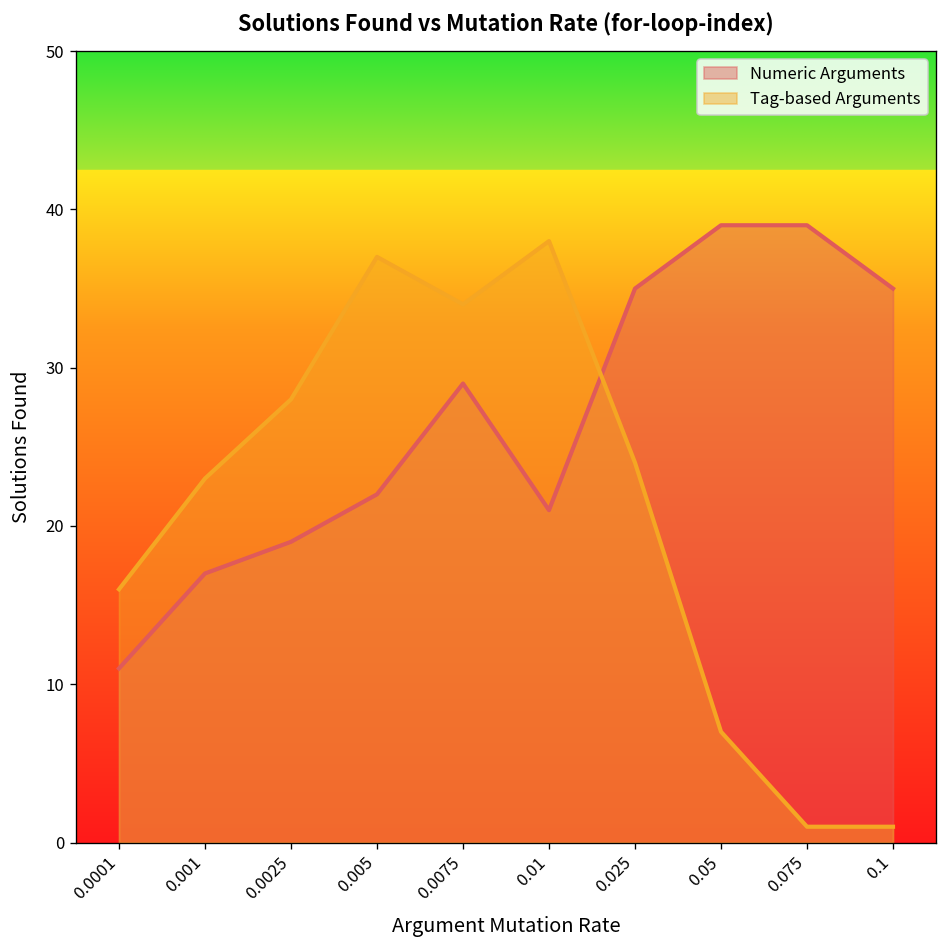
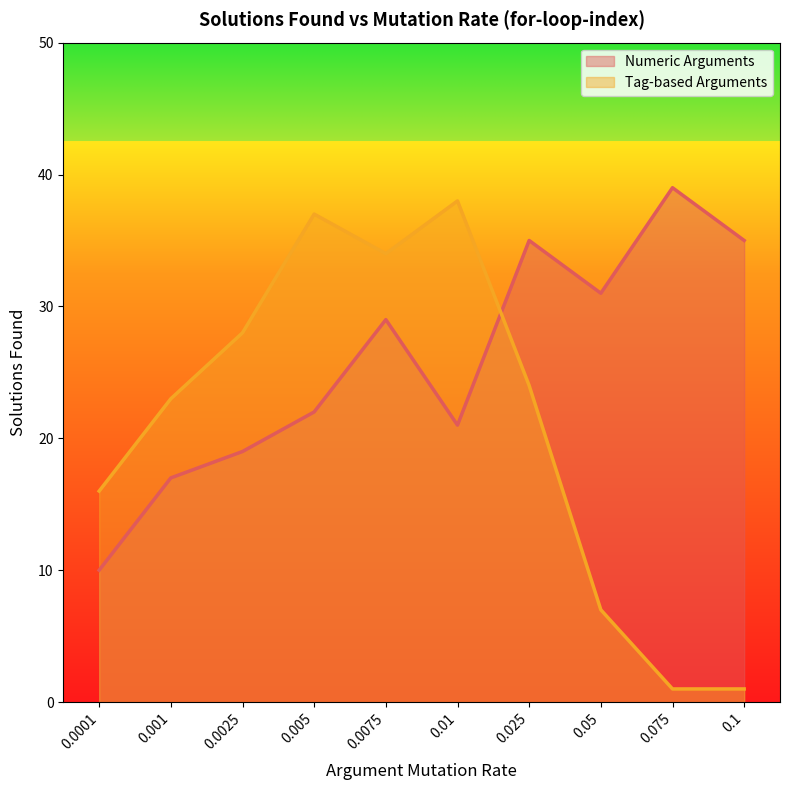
  {
    "Numeric Arguments": {
-     "0.0001": 11,
+     "0.0001": 10,
      "0.001": 17,
      "0.0025": 19,
      "0.005": 22,
      "0.0075": 29,
      "0.01": 21,
      "0.025": 35,
-     "0.05": 39,
+     "0.05": 31,
      "0.075": 39,
      "0.1": 35
    },
    "Tag-based Arguments": {
      "0.0001": 16,
      "0.001": 23,
      "0.0025": 28,
      "0.005": 37,
      "0.0075": 34,
      "0.01": 38,
      "0.025": 24,
      "0.05": 7,
      "0.075": 1,
      "0.1": 1
    }
  }
